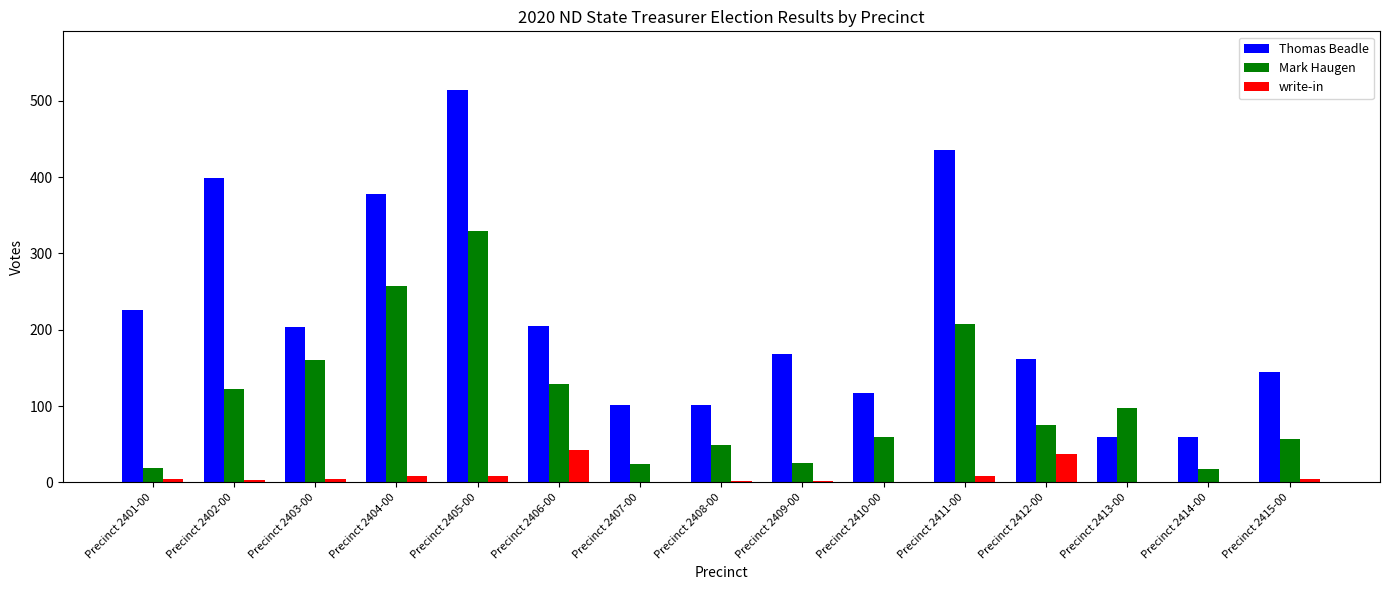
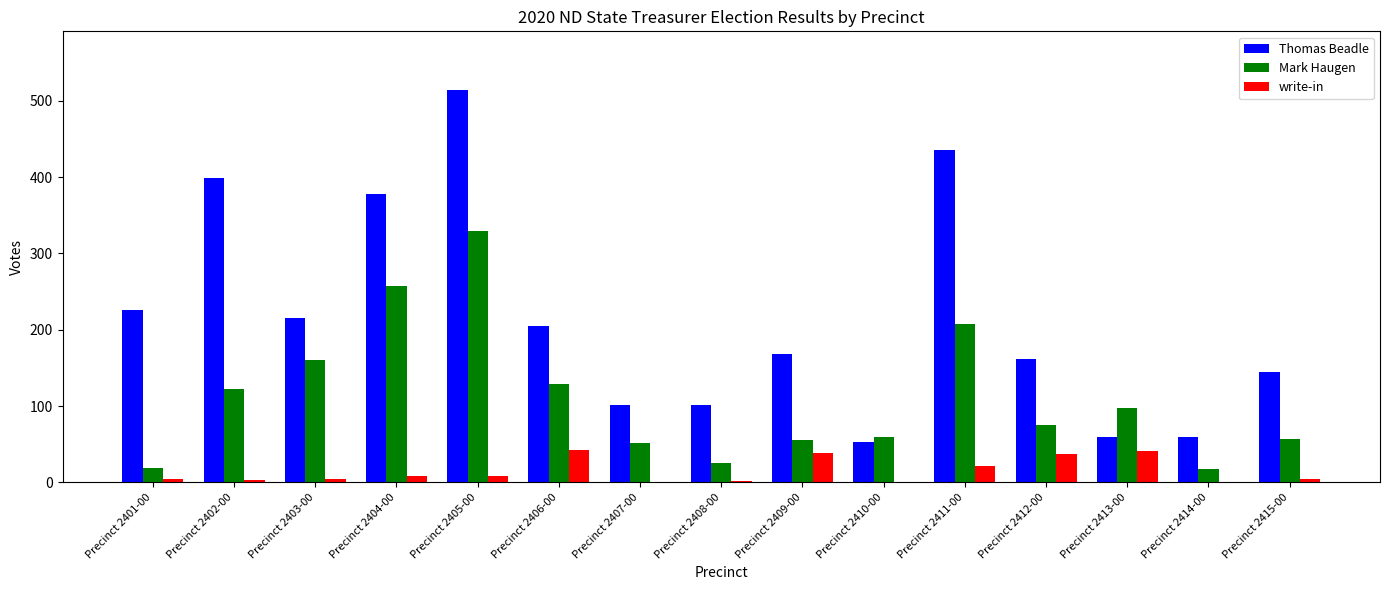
  {
    "Thomas Beadle": {
      "Precinct 2401-00": 230,
      "Precinct 2402-00": 400,
-     "Precinct 2403-00": 200,
+     "Precinct 2403-00": 220,
      "Precinct 2404-00": 380,
      "Precinct 2405-00": 510,
      "Precinct 2406-00": 210,
      "Precinct 2407-00": 100,
      "Precinct 2408-00": 100,
      "Precinct 2409-00": 170,
-     "Precinct 2410-00": 120,
+     "Precinct 2410-00": 50,
      "Precinct 2411-00": 440,
      "Precinct 2412-00": 160,
      "Precinct 2413-00": 60,
      "Precinct 2414-00": 60,
      "Precinct 2415-00": 150
    },
    "Mark Haugen": {
      "Precinct 2401-00": 20,
      "Precinct 2402-00": 120,
      "Precinct 2403-00": 160,
      "Precinct 2404-00": 260,
      "Precinct 2405-00": 330,
      "Precinct 2406-00": 130,
-     "Precinct 2407-00": 20,
-     "Precinct 2408-00": 50,
-     "Precinct 2409-00": 30,
+     "Precinct 2407-00": 50,
+     "Precinct 2408-00": 30,
+     "Precinct 2409-00": 60,
      "Precinct 2410-00": 60,
      "Precinct 2411-00": 210,
      "Precinct 2412-00": 80,
      "Precinct 2413-00": 100,
      "Precinct 2414-00": 20,
      "Precinct 2415-00": 60
    },
    "write-in": {
      "Precinct 2401-00": 0,
      "Precinct 2403-00": 10,
      "Precinct 2404-00": 10,
      "Precinct 2405-00": 10,
      "Precinct 2406-00": 40,
      "Precinct 2407-00": 0,
-     "Precinct 2409-00": 0,
+     "Precinct 2409-00": 40,
      "Precinct 2410-00": 0,
-     "Precinct 2411-00": 10,
+     "Precinct 2411-00": 20,
      "Precinct 2412-00": 40,
-     "Precinct 2413-00": 0,
+     "Precinct 2413-00": 40,
      "Precinct 2414-00": 0,
      "Precinct 2415-00": 0
    }
  }
